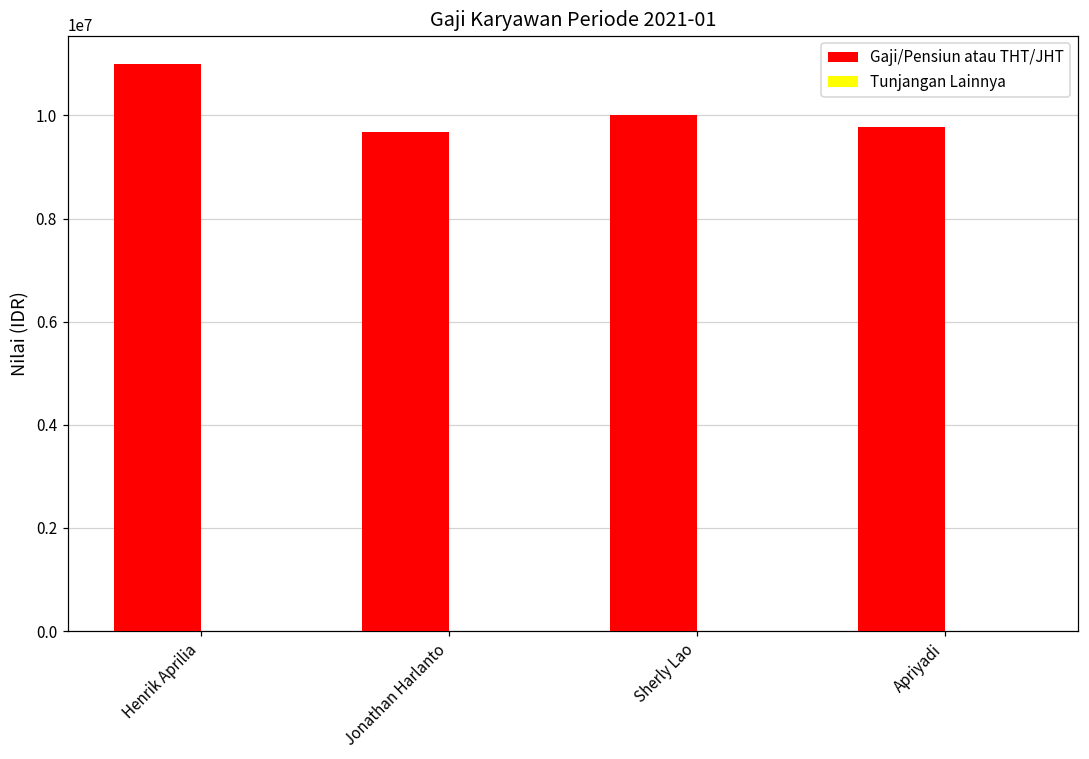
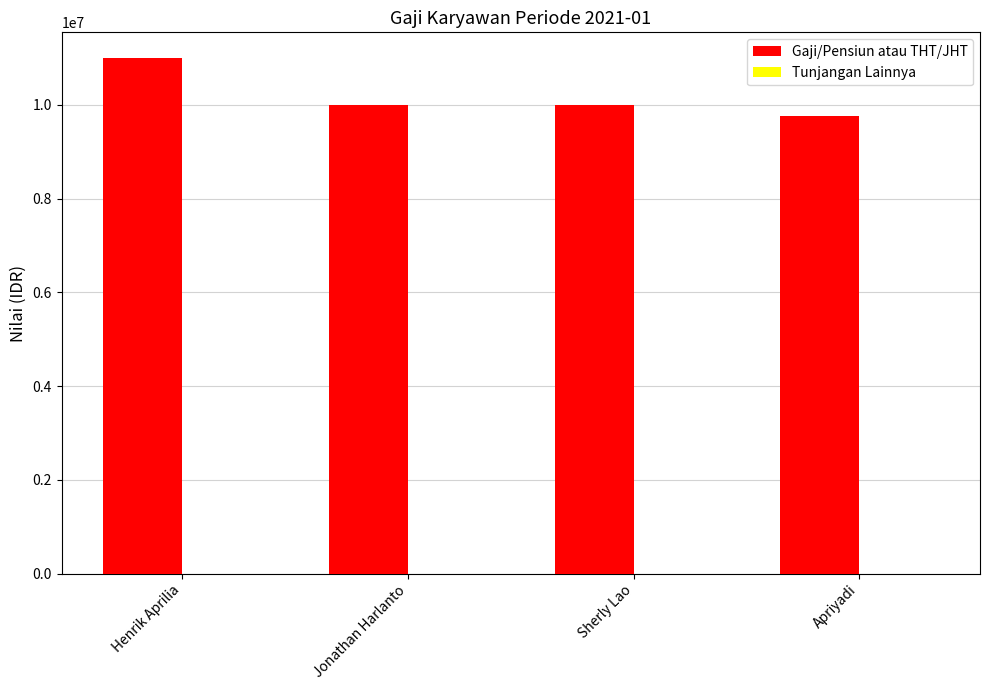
  {
    "Gaji/Pensiun atau THT/JHT": {
      "Henrik Aprilia": 11000000,
-     "Jonathan Harlanto": 9700000,
+     "Jonathan Harlanto": 10000000,
      "Sherly Lao": 10000000,
      "Apriyadi": 9800000
    },
    "Tunjangan Lainnya": {
      "Henrik Aprilia": 0,
      "Jonathan Harlanto": 0,
      "Sherly Lao": 0,
      "Apriyadi": 0
    }
  }
